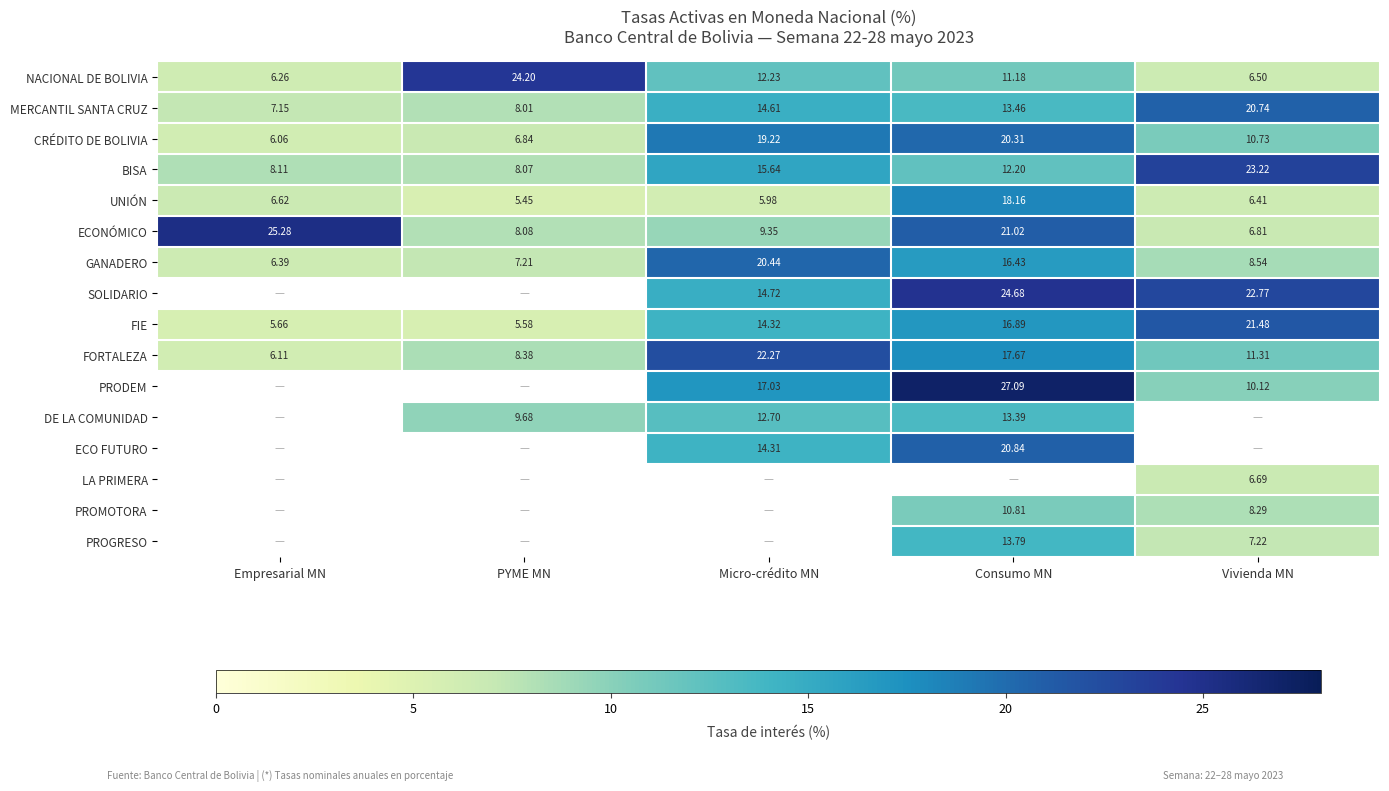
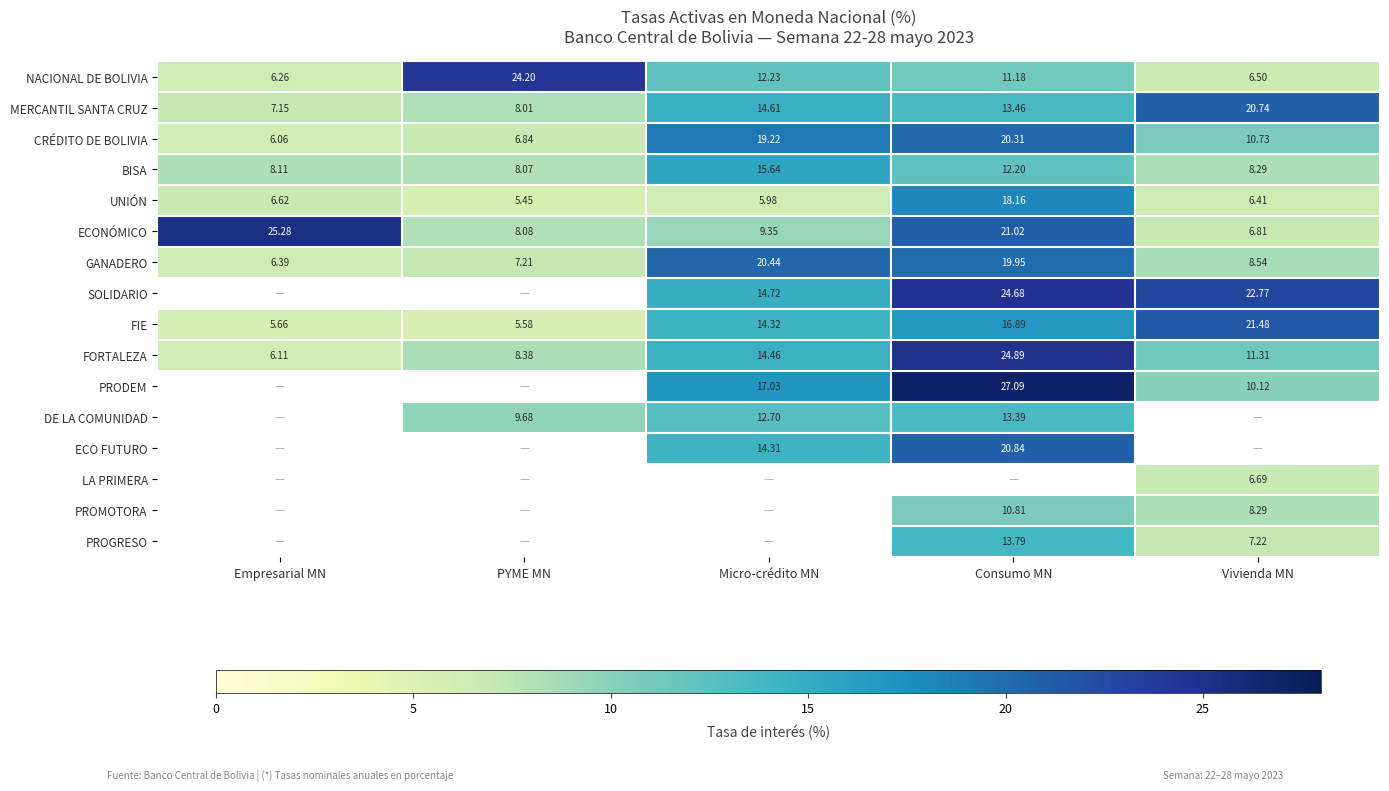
  {
    "NACIONAL DE BOLIVIA": {
      "Empresarial MN": 6.26,
      "PYME MN": 24.20,
      "Micro-crédito MN": 12.23,
      "Consumo MN": 11.18,
      "Vivienda MN": 6.50
    },
    "MERCANTIL SANTA CRUZ": {
      "Empresarial MN": 7.15,
      "PYME MN": 8.01,
      "Micro-crédito MN": 14.61,
      "Consumo MN": 13.46,
      "Vivienda MN": 20.74
    },
    "CRÉDITO DE BOLIVIA": {
      "Empresarial MN": 6.06,
      "PYME MN": 6.84,
      "Micro-crédito MN": 19.22,
      "Consumo MN": 20.31,
      "Vivienda MN": 10.73
    },
    "BISA": {
      "Empresarial MN": 8.11,
      "PYME MN": 8.07,
      "Micro-crédito MN": 15.64,
      "Consumo MN": 12.20,
-     "Vivienda MN": 23.22
+     "Vivienda MN": 8.29
    },
    "UNIÓN": {
      "Empresarial MN": 6.62,
      "PYME MN": 5.45,
      "Micro-crédito MN": 5.98,
      "Consumo MN": 18.16,
      "Vivienda MN": 6.41
    },
    "ECONÓMICO": {
      "Empresarial MN": 25.28,
      "PYME MN": 8.08,
      "Micro-crédito MN": 9.35,
      "Consumo MN": 21.02,
      "Vivienda MN": 6.81
    },
    "GANADERO": {
      "Empresarial MN": 6.39,
      "PYME MN": 7.21,
      "Micro-crédito MN": 20.44,
-     "Consumo MN": 16.43,
+     "Consumo MN": 19.95,
      "Vivienda MN": 8.54
    },
    "SOLIDARIO": {
      "Micro-crédito MN": 14.72,
      "Consumo MN": 24.68,
      "Vivienda MN": 22.77
    },
    "FIE": {
      "Empresarial MN": 5.66,
      "PYME MN": 5.58,
      "Micro-crédito MN": 14.32,
      "Consumo MN": 16.89,
      "Vivienda MN": 21.48
    },
    "FORTALEZA": {
      "Empresarial MN": 6.11,
      "PYME MN": 8.38,
-     "Micro-crédito MN": 22.27,
-     "Consumo MN": 17.67,
+     "Micro-crédito MN": 14.46,
+     "Consumo MN": 24.89,
      "Vivienda MN": 11.31
    },
    "PRODEM": {
      "Micro-crédito MN": 17.03,
      "Consumo MN": 27.09,
      "Vivienda MN": 10.12
    },
    "DE LA COMUNIDAD": {
      "PYME MN": 9.68,
      "Micro-crédito MN": 12.70,
      "Consumo MN": 13.39
    },
    "ECO FUTURO": {
      "Micro-crédito MN": 14.31,
      "Consumo MN": 20.84
    },
    "LA PRIMERA": {
      "Vivienda MN": 6.69
    },
    "PROMOTORA": {
      "Consumo MN": 10.81,
      "Vivienda MN": 8.29
    },
    "PROGRESO": {
      "Consumo MN": 13.79,
      "Vivienda MN": 7.22
    }
  }
